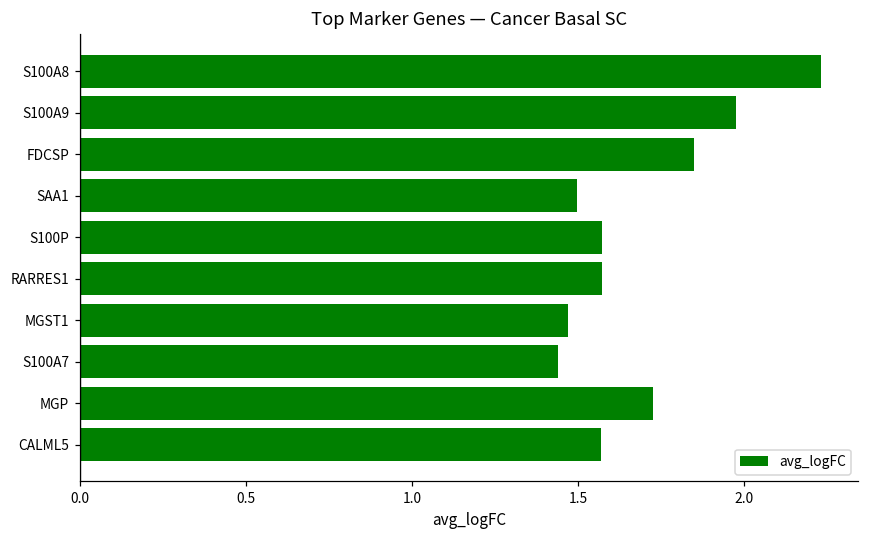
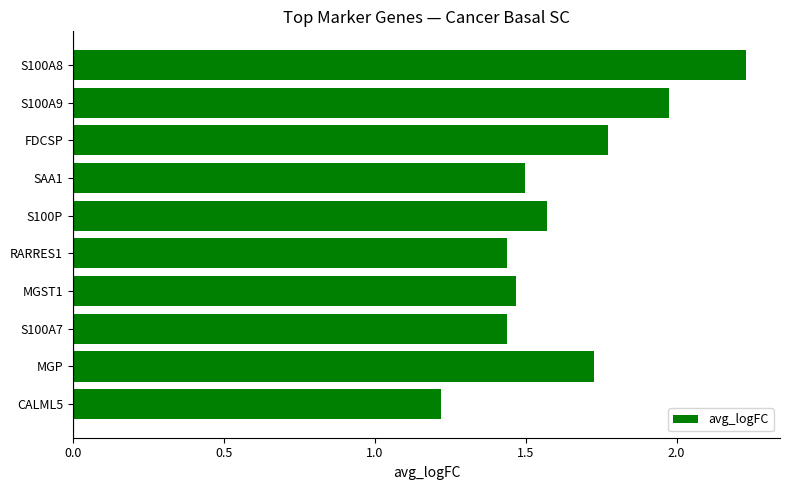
  {
    "S100A8": 2.23,
    "S100A9": 1.98,
-   "FDCSP": 1.85,
+   "FDCSP": 1.77,
    "SAA1": 1.50,
    "S100P": 1.57,
-   "RARRES1": 1.57,
+   "RARRES1": 1.44,
    "MGST1": 1.47,
    "S100A7": 1.44,
    "MGP": 1.73,
-   "CALML5": 1.57
+   "CALML5": 1.22
  }
